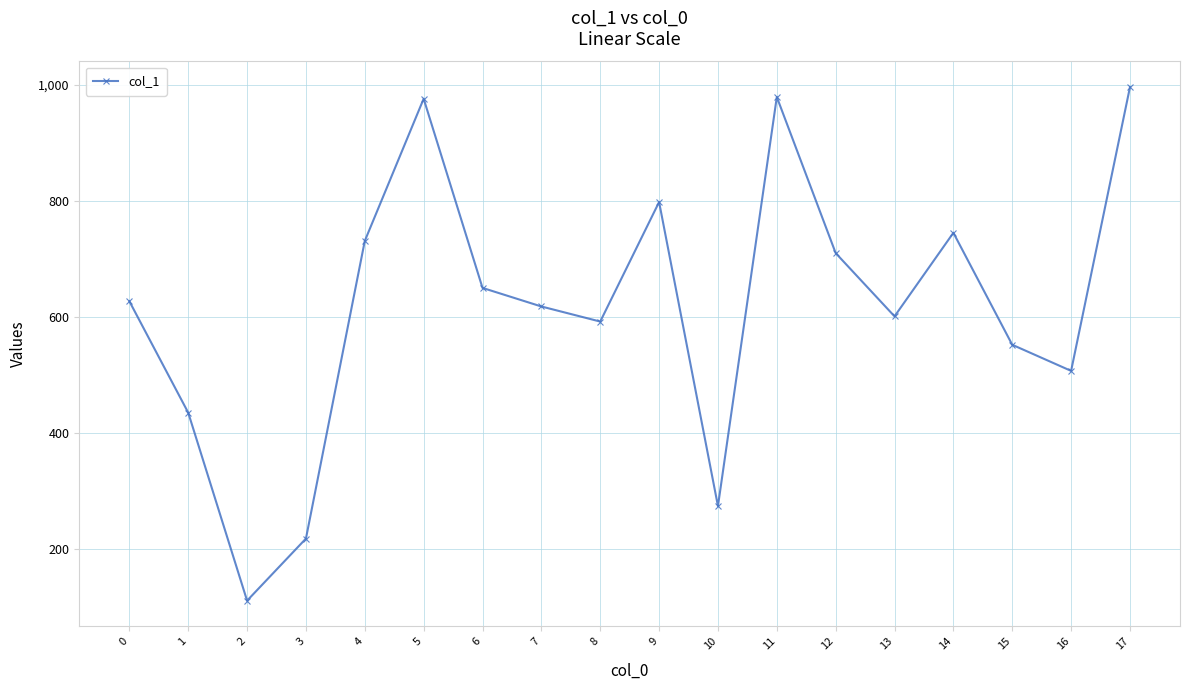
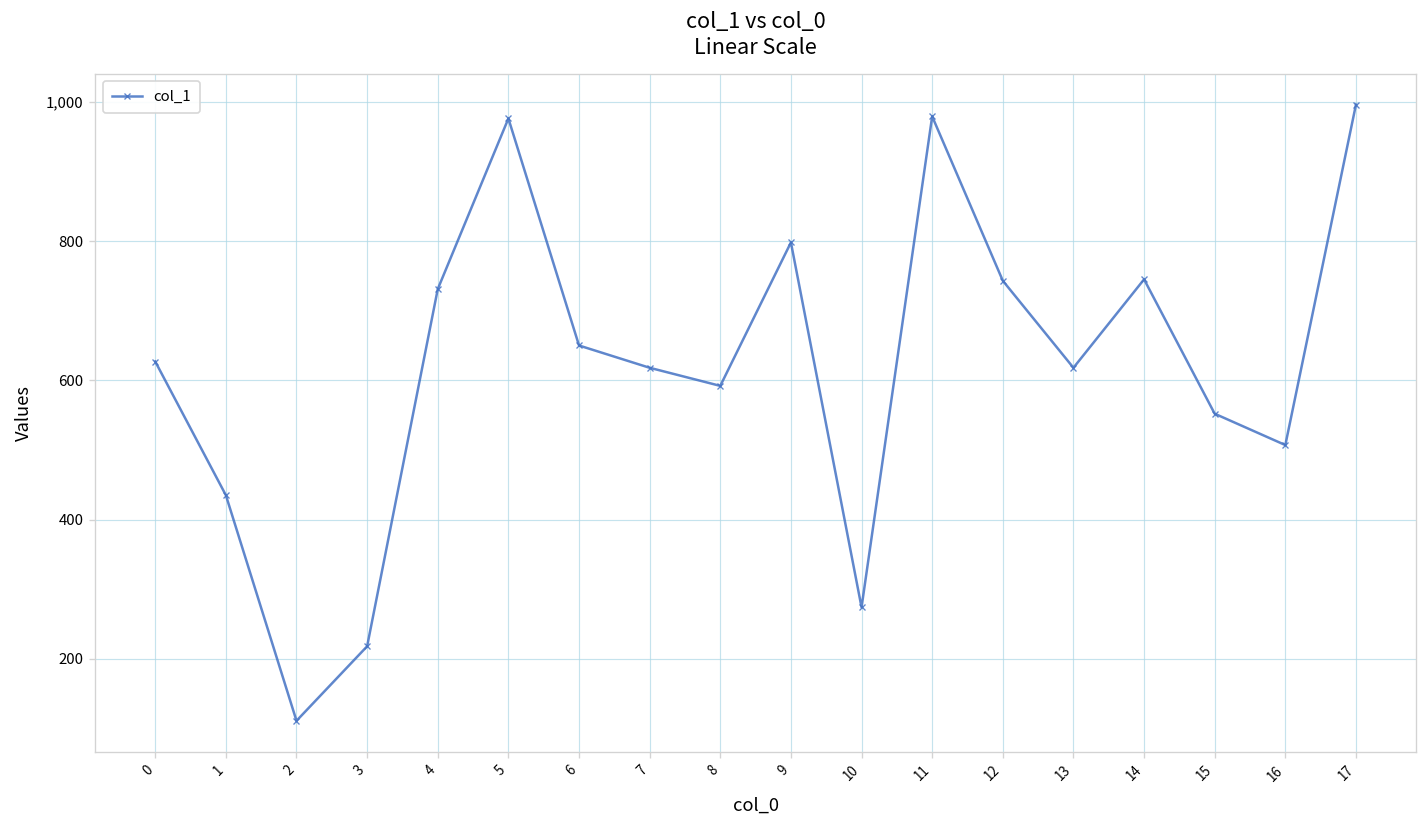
  {
    "0": "630",
    "1": "440",
    "2": "110",
    "3": "220",
    "4": "730",
    "5": "980",
    "6": "650",
    "7": "620",
    "8": "590",
    "9": "800",
    "10": "270",
    "11": "980",
-   "12": "710",
-   "13": "600",
+   "12": "740",
+   "13": "620",
    "14": "750",
    "15": "550",
    "16": "510",
    "17": "1,000"
  }
